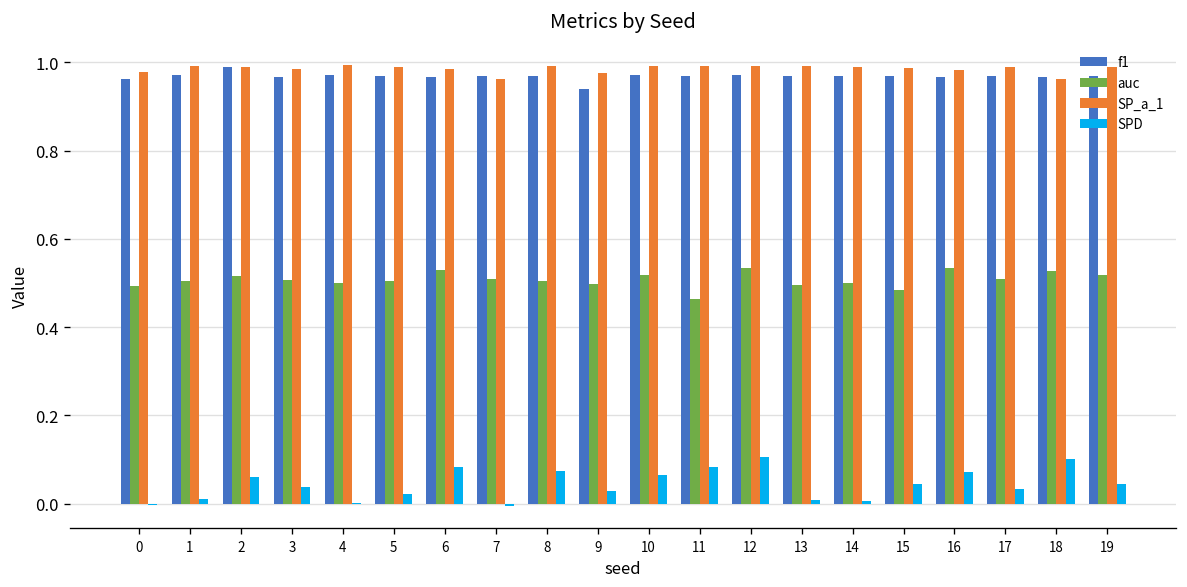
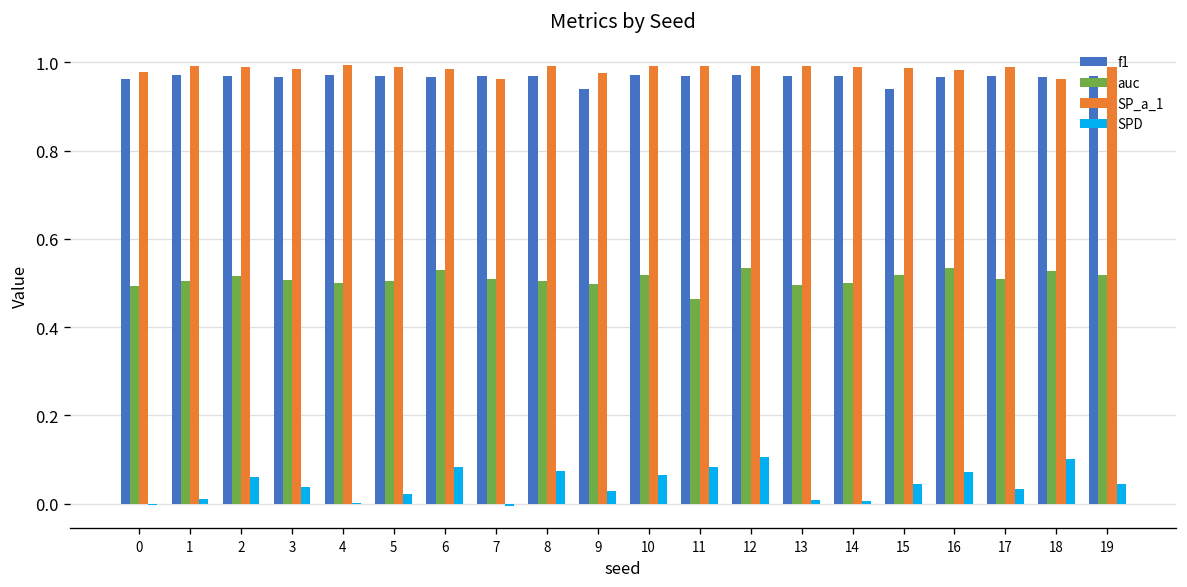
  {
    "f1": {
      "0": 0.96,
      "1": 0.97,
-     "2": 0.99,
+     "2": 0.97,
      "3": 0.97,
      "4": 0.97,
      "5": 0.97,
      "6": 0.97,
      "7": 0.97,
      "8": 0.97,
      "9": 0.94,
      "10": 0.97,
      "11": 0.97,
      "12": 0.97,
      "13": 0.97,
      "14": 0.97,
-     "15": 0.97,
+     "15": 0.94,
      "16": 0.97,
      "17": 0.97,
      "18": 0.97,
      "19": 0.97
    },
    "auc": {
      "0": 0.49,
      "1": 0.51,
      "2": 0.52,
      "3": 0.51,
      "4": 0.50,
      "5": 0.50,
      "6": 0.53,
      "7": 0.51,
      "8": 0.50,
      "9": 0.50,
      "10": 0.52,
      "11": 0.46,
      "12": 0.53,
      "13": 0.49,
      "14": 0.50,
-     "15": 0.48,
+     "15": 0.52,
      "16": 0.53,
      "17": 0.51,
      "18": 0.53,
      "19": 0.52
    },
    "SP_a_1": {
      "0": 0.98,
      "1": 0.99,
      "2": 0.99,
      "3": 0.99,
      "4": 0.99,
      "5": 0.99,
      "6": 0.99,
      "7": 0.96,
      "8": 0.99,
      "9": 0.98,
      "10": 0.99,
      "11": 0.99,
      "12": 0.99,
      "13": 0.99,
      "14": 0.99,
      "15": 0.99,
      "16": 0.98,
      "17": 0.99,
      "18": 0.96,
      "19": 0.99
    },
    "SPD": {
      "1": 0.01,
      "2": 0.06,
      "3": 0.04,
      "5": 0.02,
      "6": 0.08,
      "8": 0.07,
      "9": 0.03,
      "10": 0.06,
      "11": 0.08,
      "12": 0.10,
      "13": 0.01,
      "15": 0.04,
      "16": 0.07,
      "17": 0.03,
      "18": 0.10,
      "19": 0.05
    }
  }
